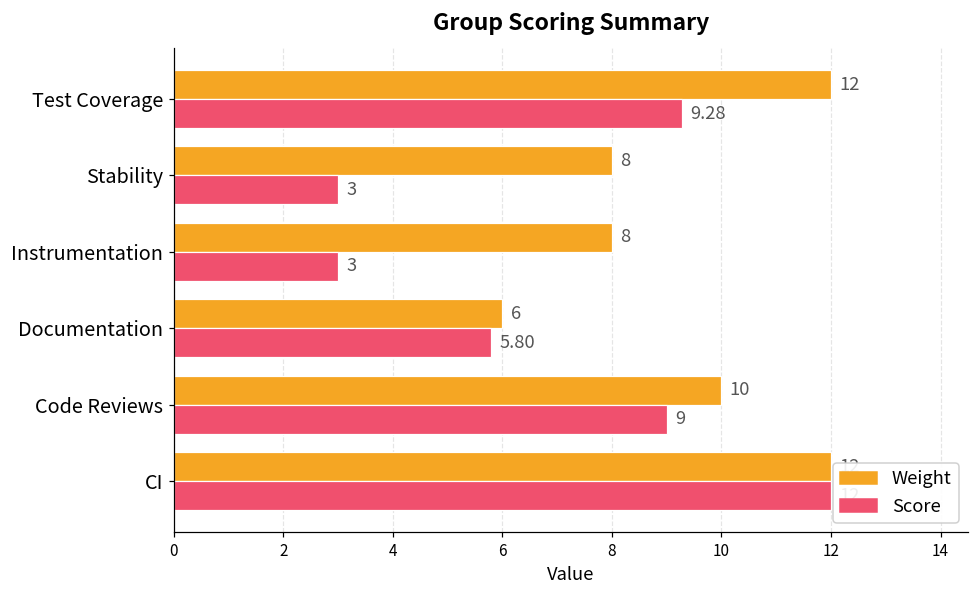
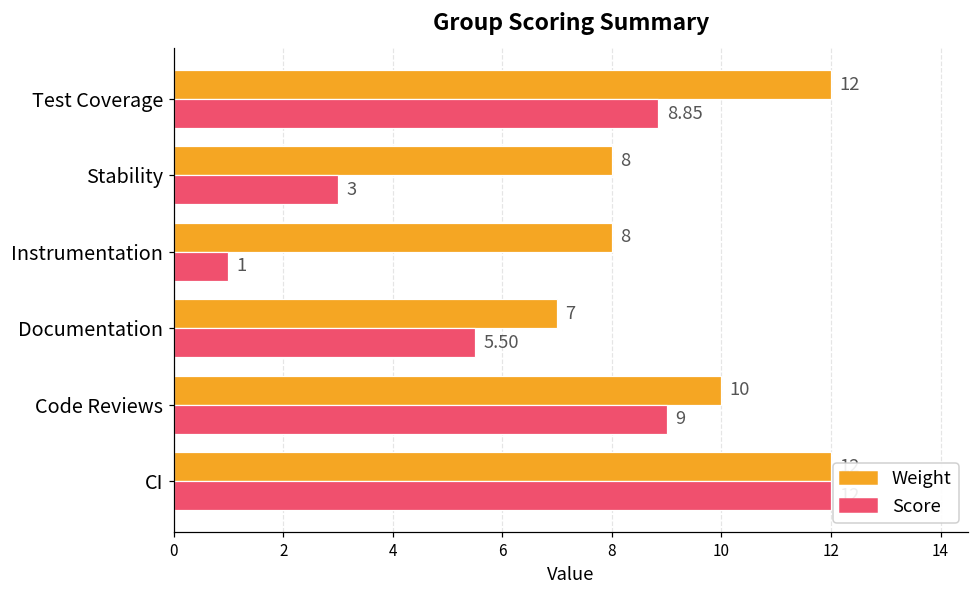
  {
    "Weight": {
      "Test Coverage": 12,
      "Stability": 8,
      "Instrumentation": 8,
-     "Documentation": 6,
+     "Documentation": 7,
      "Code Reviews": 10
    },
    "Score": {
-     "Test Coverage": 9.28,
+     "Test Coverage": 8.85,
      "Stability": 3,
-     "Instrumentation": 3,
-     "Documentation": 5.80,
+     "Instrumentation": 1,
+     "Documentation": 5.50,
      "Code Reviews": 9
    }
  }
